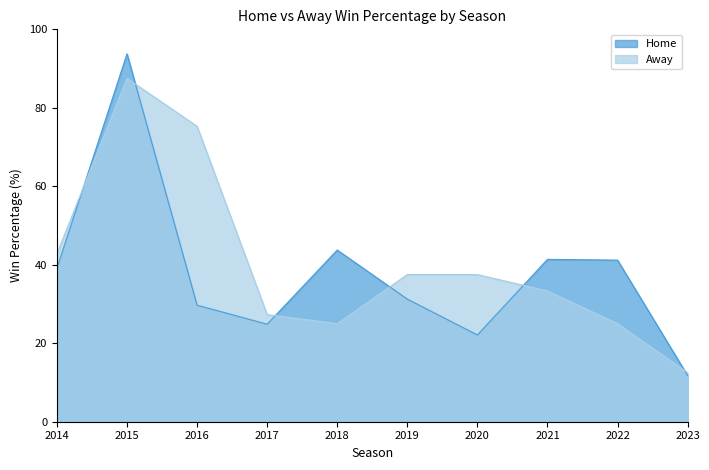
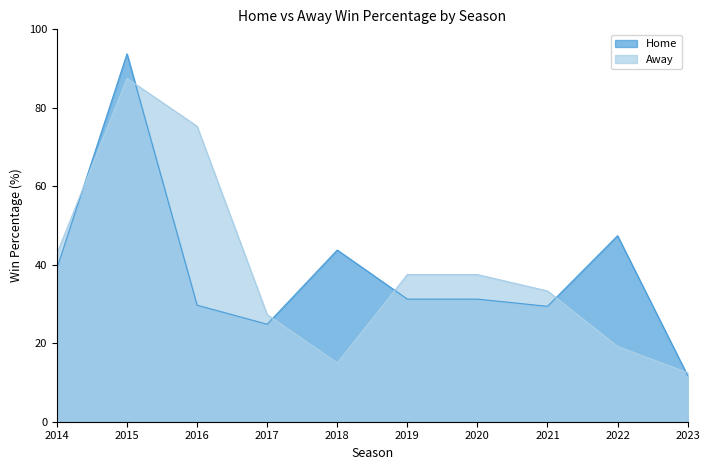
  {
    "Home": {
      "2014": 39,
      "2015": 94,
      "2016": 30,
      "2017": 25,
      "2018": 44,
      "2019": 31,
-     "2020": 22,
-     "2021": 41,
-     "2022": 41,
+     "2020": 31,
+     "2021": 29,
+     "2022": 47,
      "2023": 12
    },
    "Away": {
      "2014": 43,
      "2015": 88,
      "2016": 75,
      "2017": 27,
-     "2018": 25,
+     "2018": 15,
      "2019": 38,
      "2020": 38,
      "2021": 33,
-     "2022": 25,
+     "2022": 19,
      "2023": 13
    }
  }
